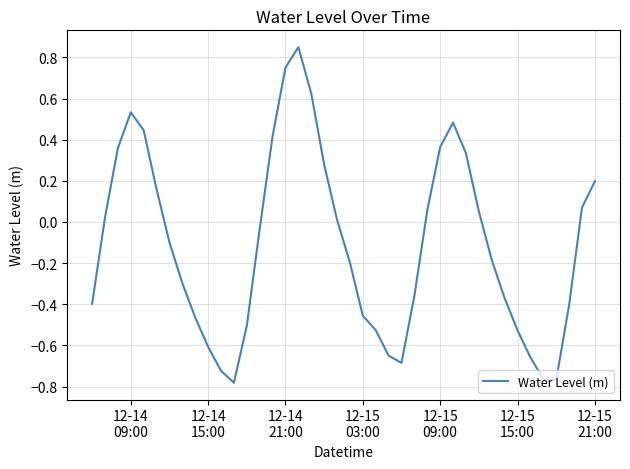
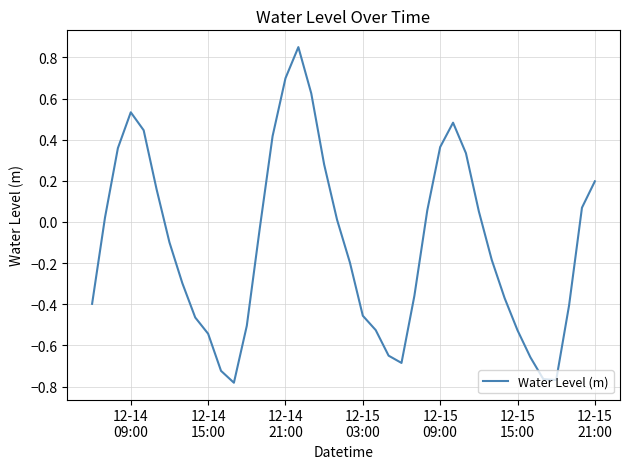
  {
    "12-14 09:00": 0.53,
-   "12-14 15:00": -0.61,
-   "12-14 21:00": 0.75,
+   "12-14 15:00": -0.54,
+   "12-14 21:00": 0.70,
    "12-15 03:00": -0.46,
    "12-15 09:00": 0.36,
    "12-15 15:00": -0.53,
    "12-15 21:00": 0.20
  }
